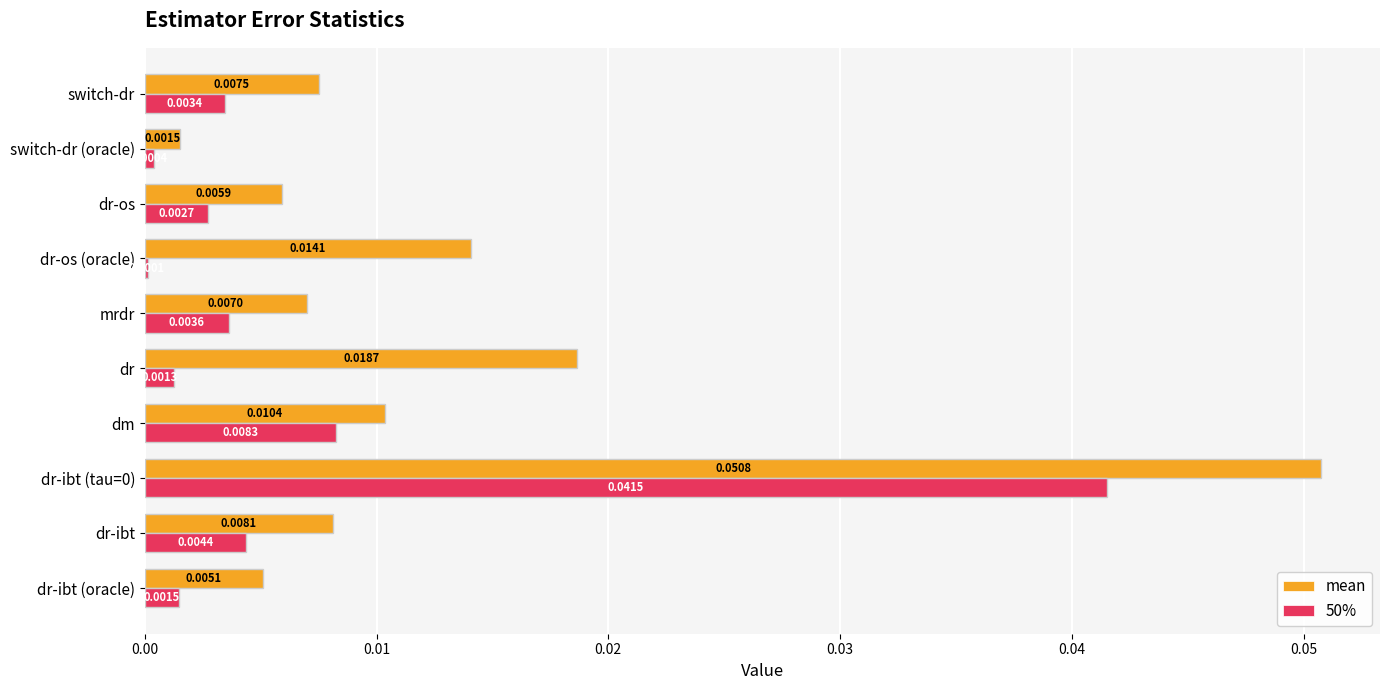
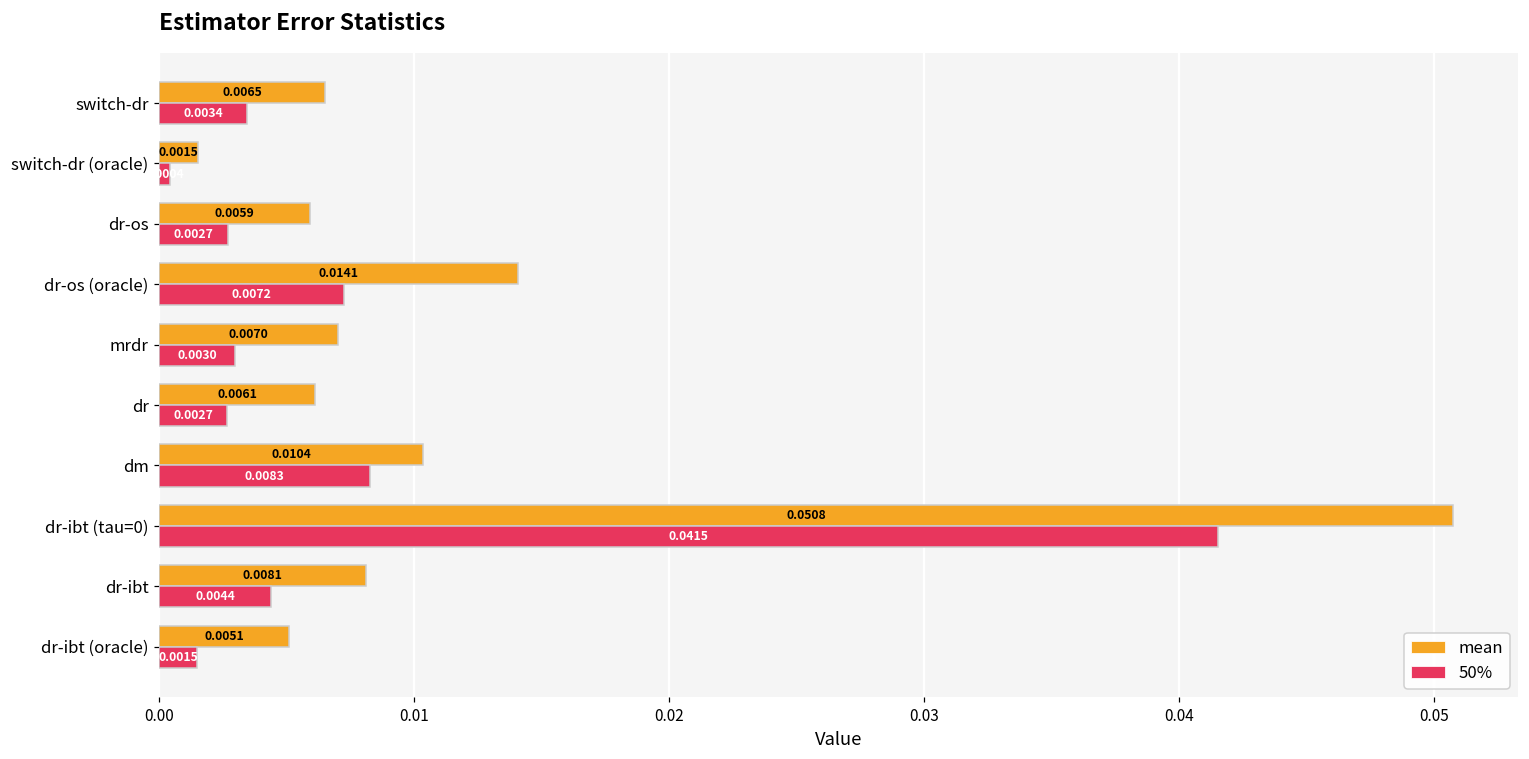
  {
    "mean": {
-     "switch-dr": 0.0075,
+     "switch-dr": 0.0065,
      "switch-dr (oracle)": 0.0015,
      "dr-os": 0.0059,
      "dr-os (oracle)": 0.0141,
      "mrdr": 0.0070,
-     "dr": 0.0187,
+     "dr": 0.0061,
      "dm": 0.0104,
      "dr-ibt (tau=0)": 0.0508,
      "dr-ibt": 0.0081,
      "dr-ibt (oracle)": 0.0051
    },
    "50%": {
      "switch-dr": 0.0034,
      "dr-os": 0.0027,
-     "dr-os (oracle)": 0.0001,
-     "mrdr": 0.0036,
-     "dr": 0.0013,
+     "dr-os (oracle)": 0.0072,
+     "mrdr": 0.0030,
+     "dr": 0.0027,
      "dm": 0.0083,
      "dr-ibt (tau=0)": 0.0415,
      "dr-ibt": 0.0044,
      "dr-ibt (oracle)": 0.0015
    }
  }
